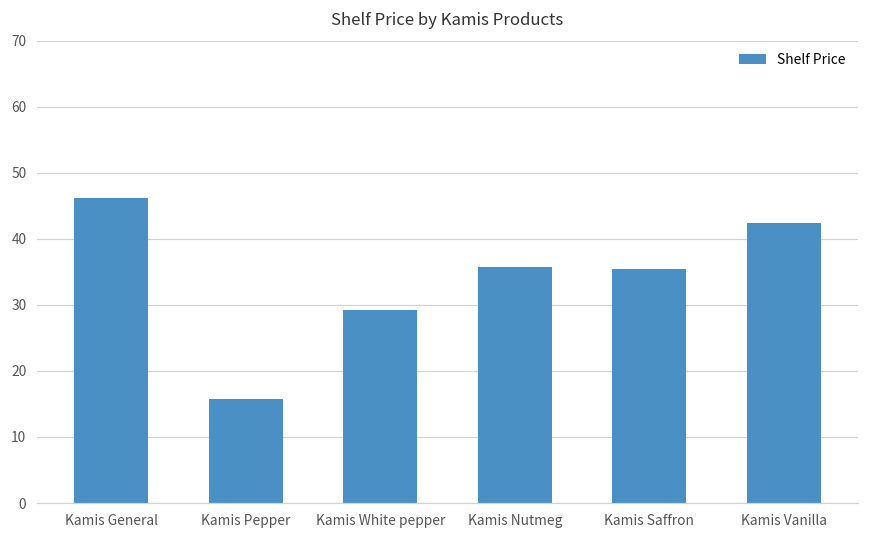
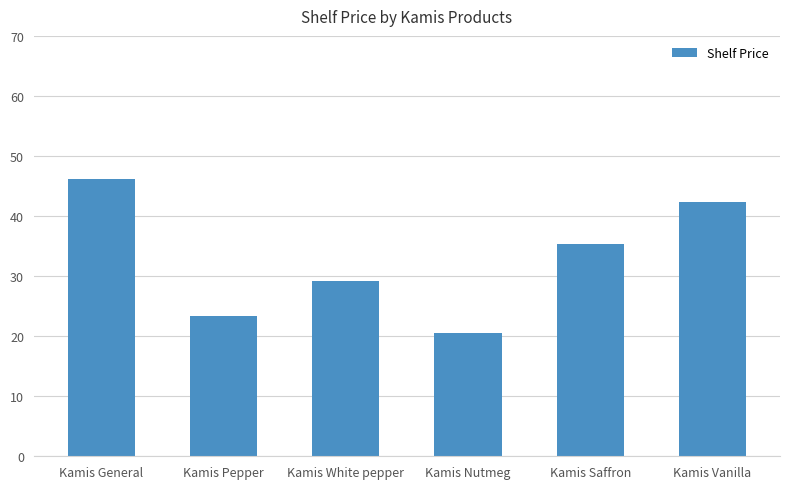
  {
    "Kamis General": 46,
-   "Kamis Pepper": 16,
+   "Kamis Pepper": 23,
    "Kamis White pepper": 29,
-   "Kamis Nutmeg": 36,
+   "Kamis Nutmeg": 21,
    "Kamis Saffron": 35,
    "Kamis Vanilla": 42
  }
